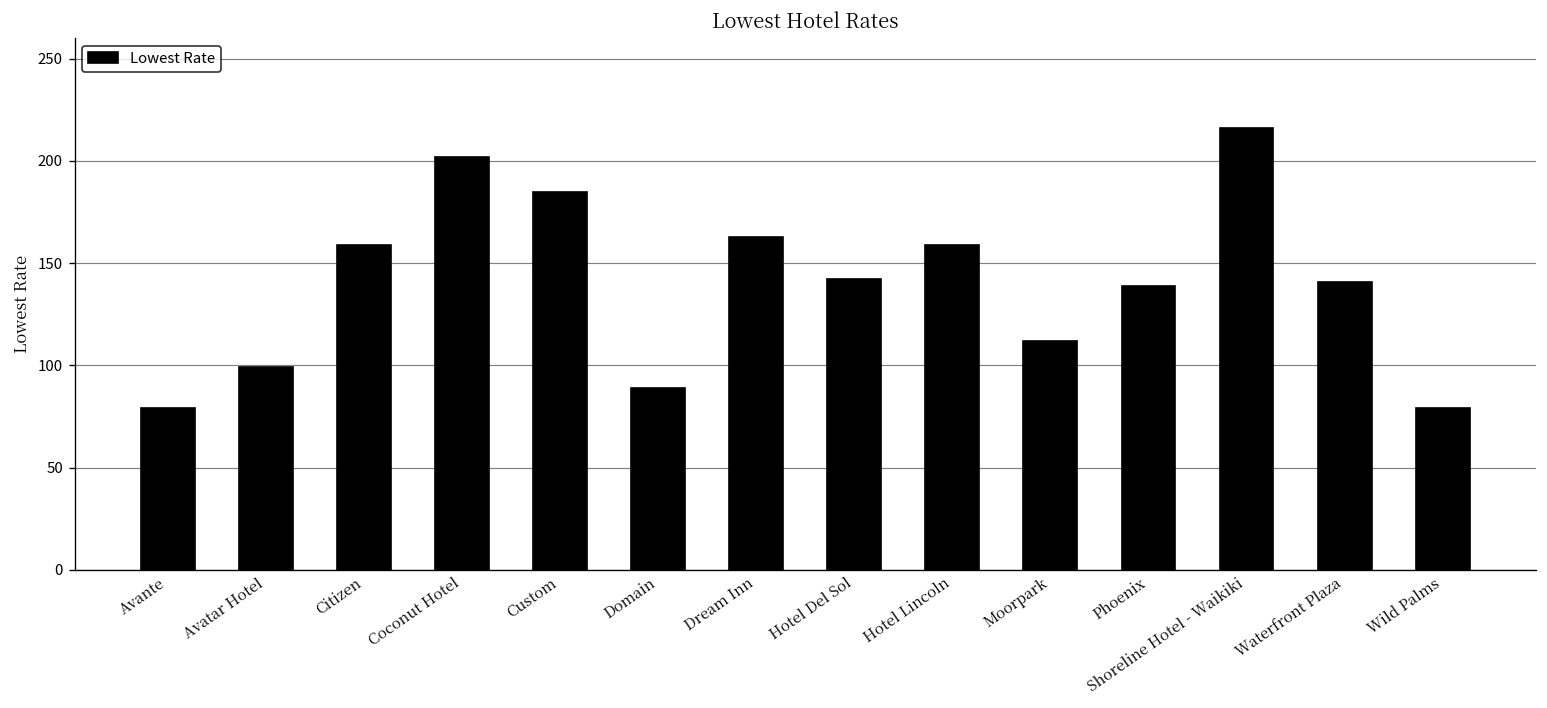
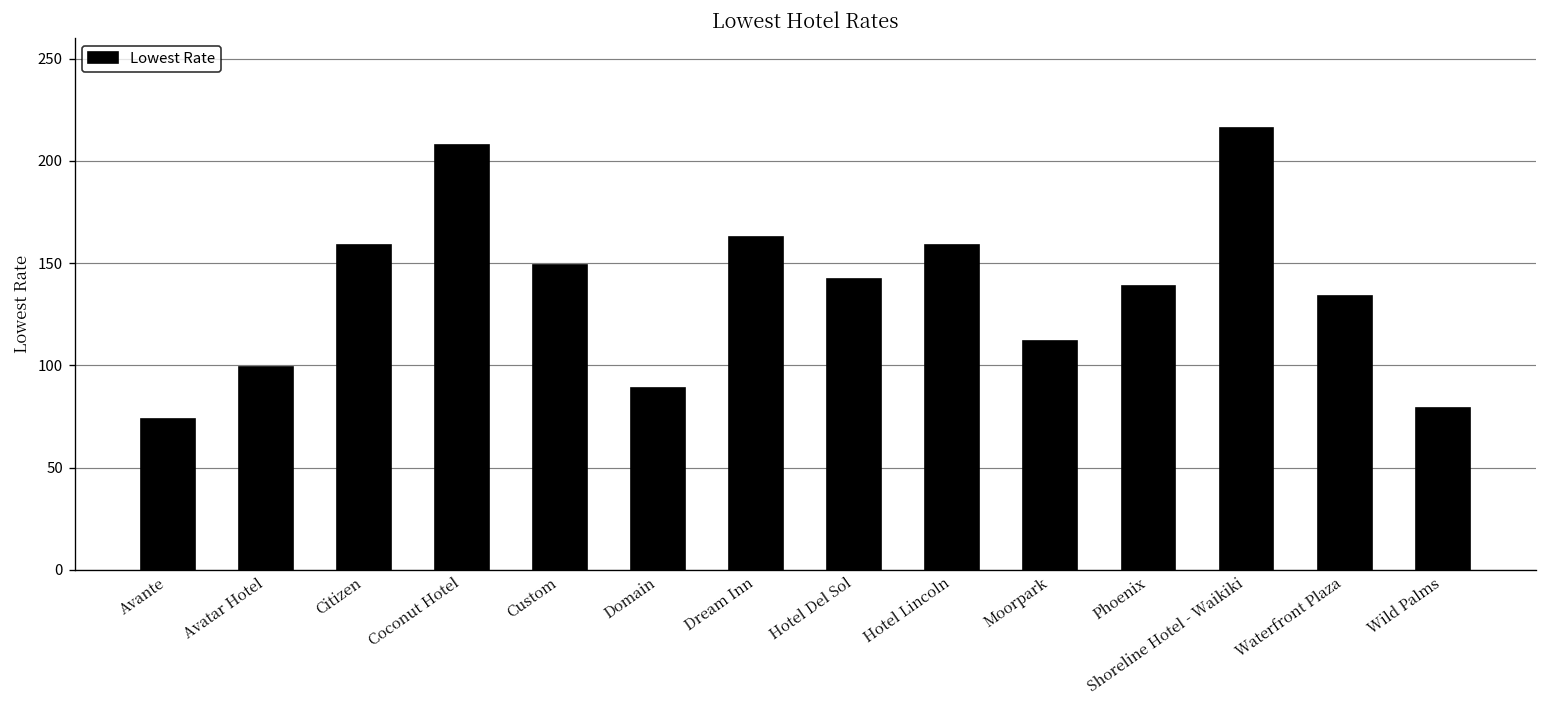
  {
-   "Avante": 79,
+   "Avante": 74,
    "Avatar Hotel": 99,
    "Citizen": 159,
-   "Coconut Hotel": 202,
-   "Custom": 185,
+   "Coconut Hotel": 208,
+   "Custom": 149,
    "Domain": 89,
    "Dream Inn": 163,
    "Hotel Del Sol": 142,
    "Hotel Lincoln": 159,
    "Moorpark": 112,
    "Phoenix": 139,
    "Shoreline Hotel - Waikiki": 216,
-   "Waterfront Plaza": 141,
+   "Waterfront Plaza": 134,
    "Wild Palms": 79
  }
